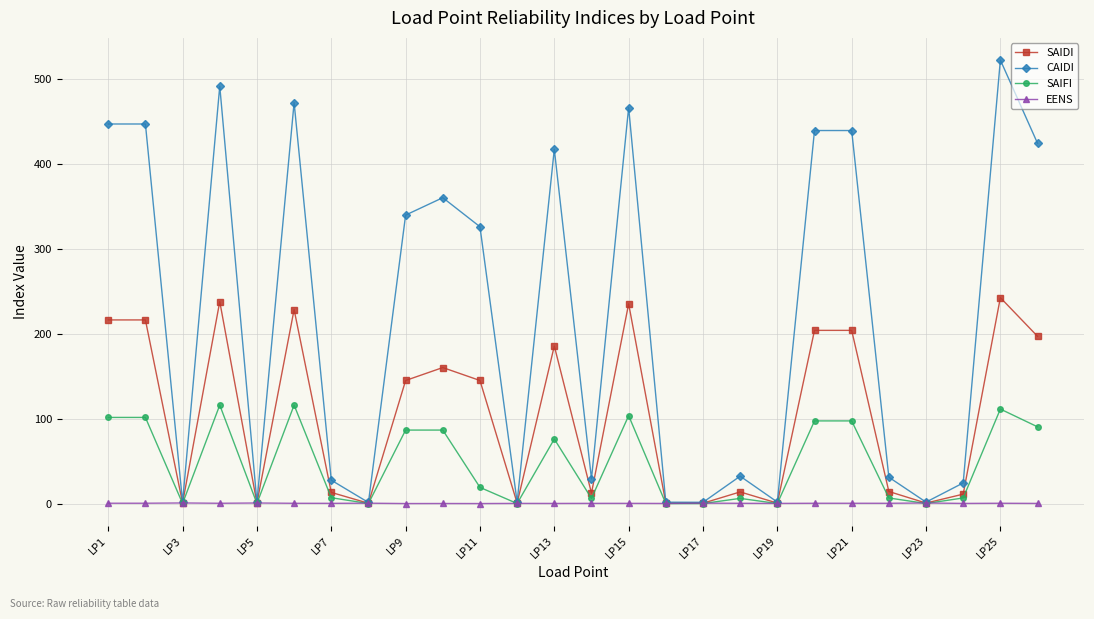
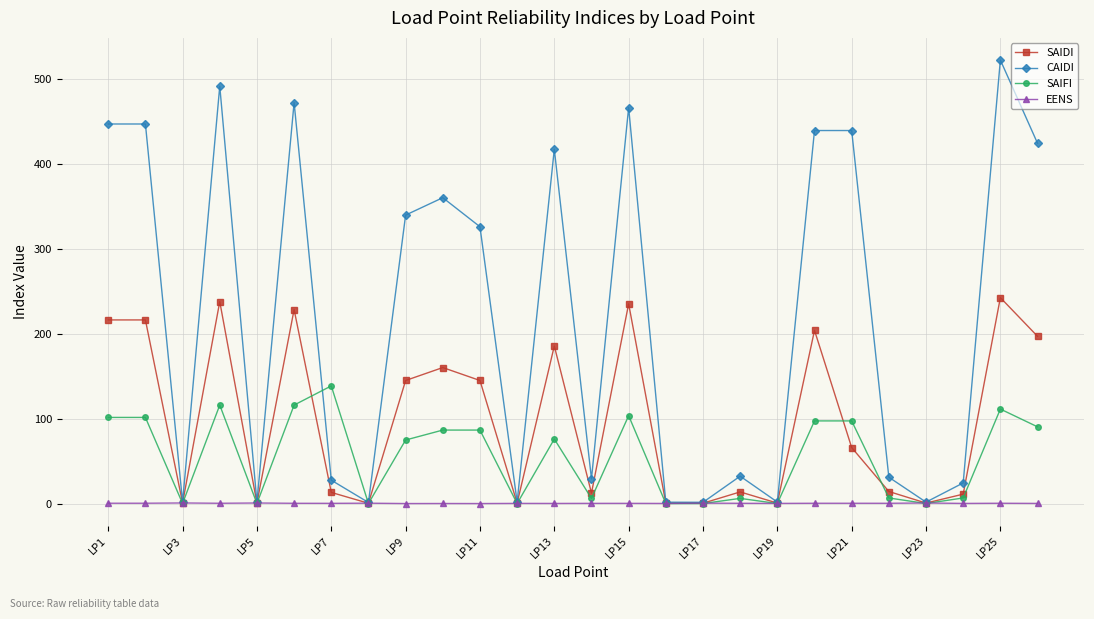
  {
    "SAIDI": {
      "LP1": 220,
      "LP7": 10,
      "LP9": 150,
      "LP11": 150,
      "LP13": 190,
      "LP15": 240,
-     "LP21": 200,
+     "LP21": 70,
      "LP25": 240
    },
    "CAIDI": {
      "LP1": 450,
      "LP7": 30,
      "LP9": 340,
      "LP11": 330,
      "LP13": 420,
      "LP15": 470,
      "LP21": 440,
      "LP25": 520
    },
    "SAIFI": {
      "LP1": 100,
-     "LP7": 10,
-     "LP9": 90,
-     "LP11": 20,
+     "LP7": 140,
+     "LP9": 80,
+     "LP11": 90,
      "LP13": 80,
      "LP15": 100,
      "LP21": 100,
      "LP25": 110
    },
    "EENS": {
      "LP1": 0,
      "LP7": 0,
      "LP9": 0,
      "LP11": 0,
      "LP13": 0,
      "LP15": 0,
      "LP21": 0,
      "LP25": 0
    }
  }
